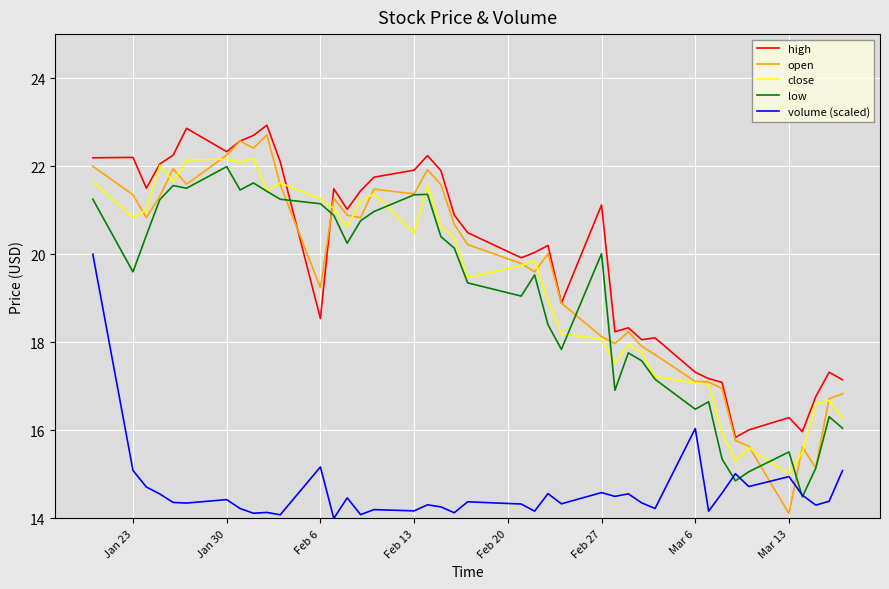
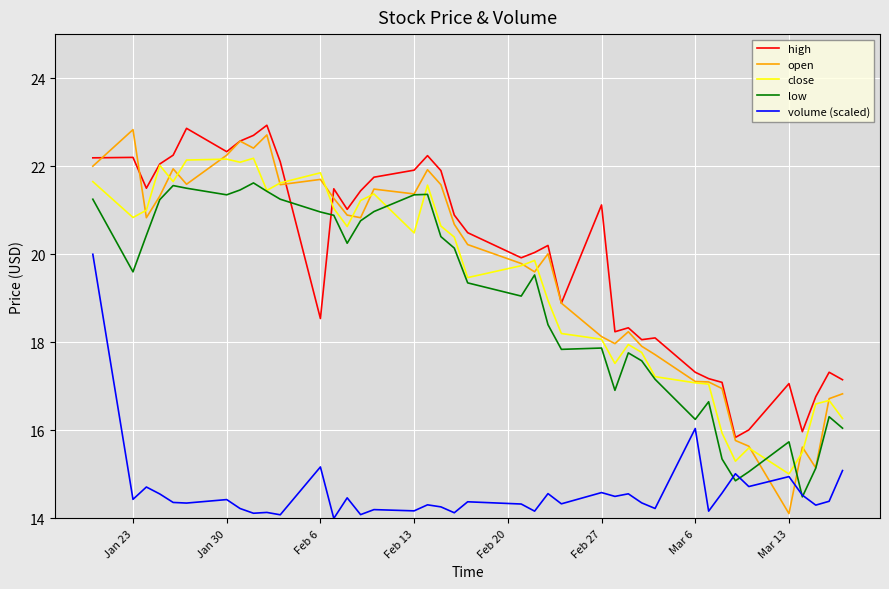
  {
    "high": {
      "Jan 23": 22.2,
      "Jan 30": 22.3,
      "Feb 6": 18.5,
      "Feb 13": 21.9,
      "Feb 27": 21.1,
      "Mar 6": 17.3,
-     "Mar 13": 16.3
+     "Mar 13": 17.1
    },
    "open": {
-     "Jan 23": 21.4,
+     "Jan 23": 22.8,
      "Jan 30": 22.3,
-     "Feb 6": 19.2,
+     "Feb 6": 21.7,
      "Feb 27": 18.1,
      "Mar 13": 14.1
    },
    "close": {
      "Jan 23": 20.8,
      "Jan 30": 22.2,
-     "Feb 6": 21.3,
+     "Feb 6": 21.9,
      "Feb 13": 20.5,
      "Feb 27": 18.1,
      "Mar 13": 15.0
    },
    "low": {
      "Jan 23": 19.6,
-     "Jan 30": 22.0,
-     "Feb 6": 21.1,
-     "Feb 27": 20.0,
-     "Mar 6": 16.5,
-     "Mar 13": 15.5
+     "Jan 30": 21.4,
+     "Feb 6": 21.0,
+     "Feb 27": 17.9,
+     "Mar 6": 16.3,
+     "Mar 13": 15.7
    },
    "volume (scaled)": {
-     "Jan 23": 15.1,
+     "Jan 23": 14.4,
      "Jan 30": 14.4,
      "Feb 6": 15.2,
      "Feb 13": 14.2,
      "Feb 27": 14.6,
      "Mar 6": 16.0,
      "Mar 13": 15.0
    }
  }
